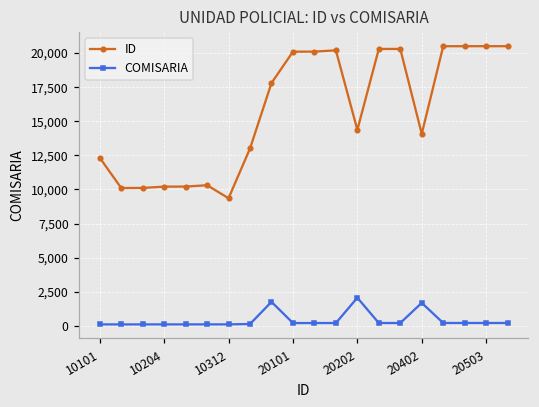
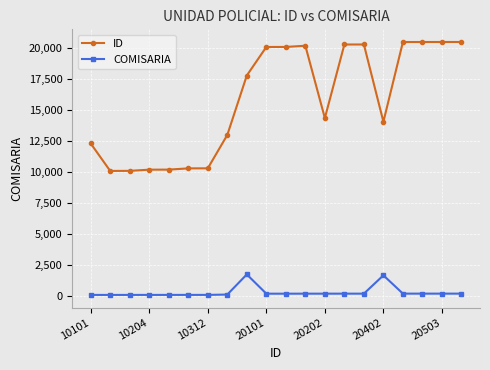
  {
    "ID": {
      "10101": "12,300",
      "10204": "10,200",
-     "10312": "9,400",
+     "10312": "10,300",
      "20101": "20,100",
      "20202": "14,400",
      "20402": "14,100",
      "20503": "20,500"
    },
    "COMISARIA": {
      "10101": "100",
      "10204": "100",
      "10312": "100",
      "20101": "200",
-     "20202": "2,100",
+     "20202": "200",
      "20402": "1,700",
      "20503": "200"
    }
  }
